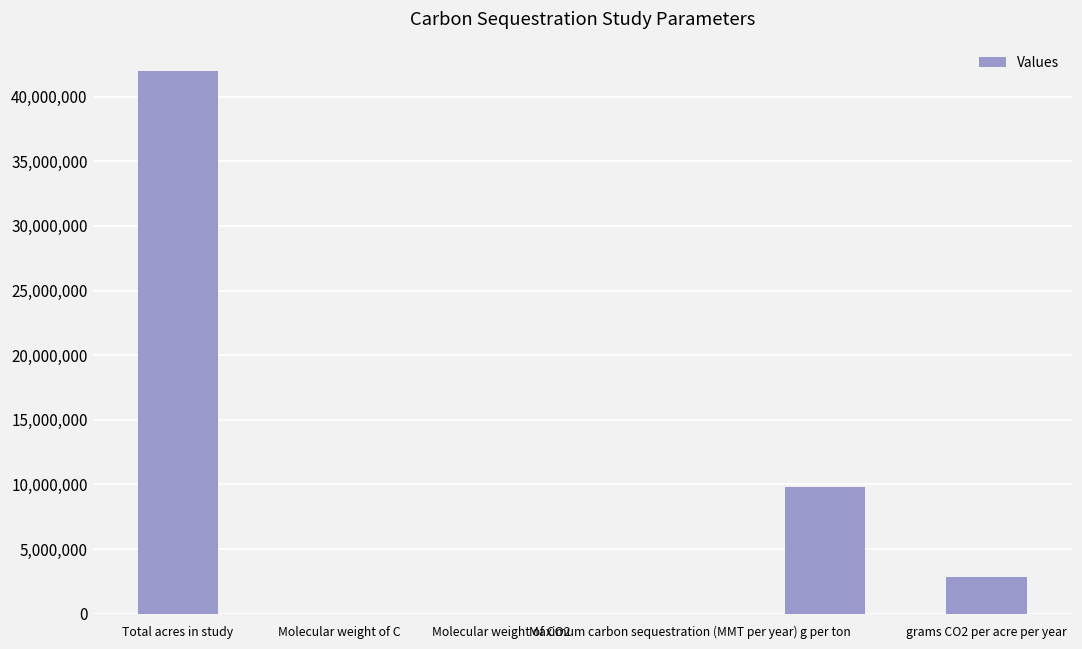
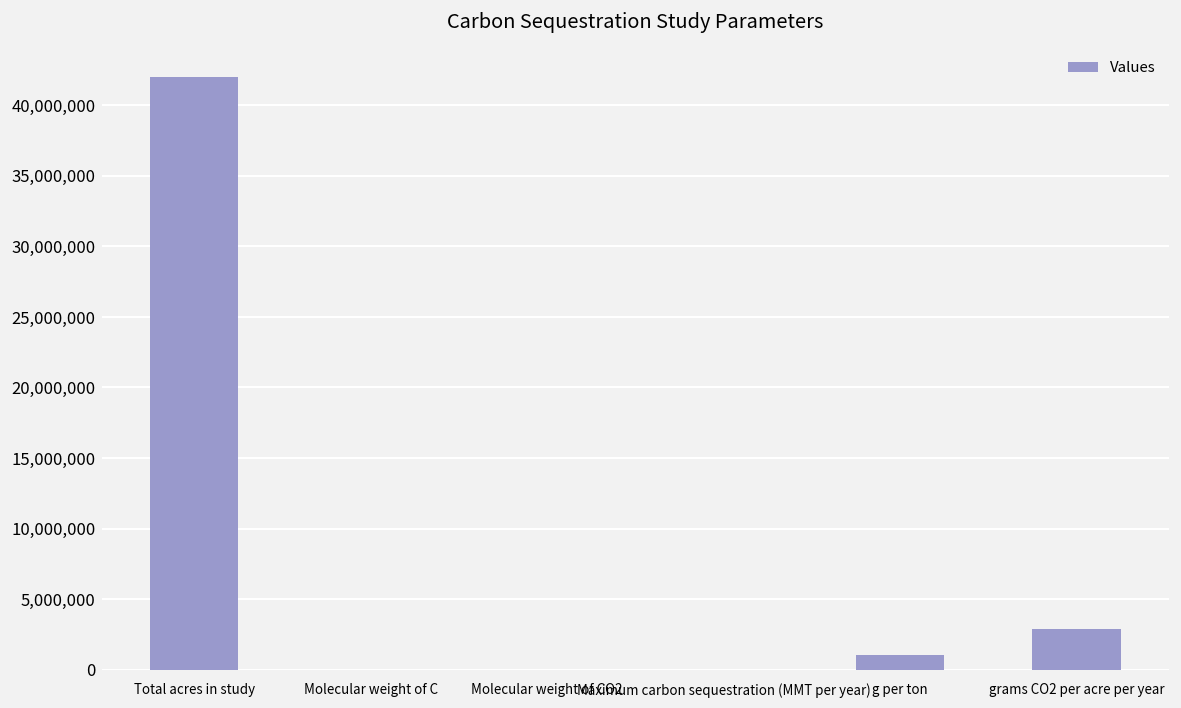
  {
    "Total acres in study": "42,000,000",
-   "g per ton": "9,800,000",
+   "g per ton": "1,000,000",
    "grams CO2 per acre per year": "2,900,000"
  }
